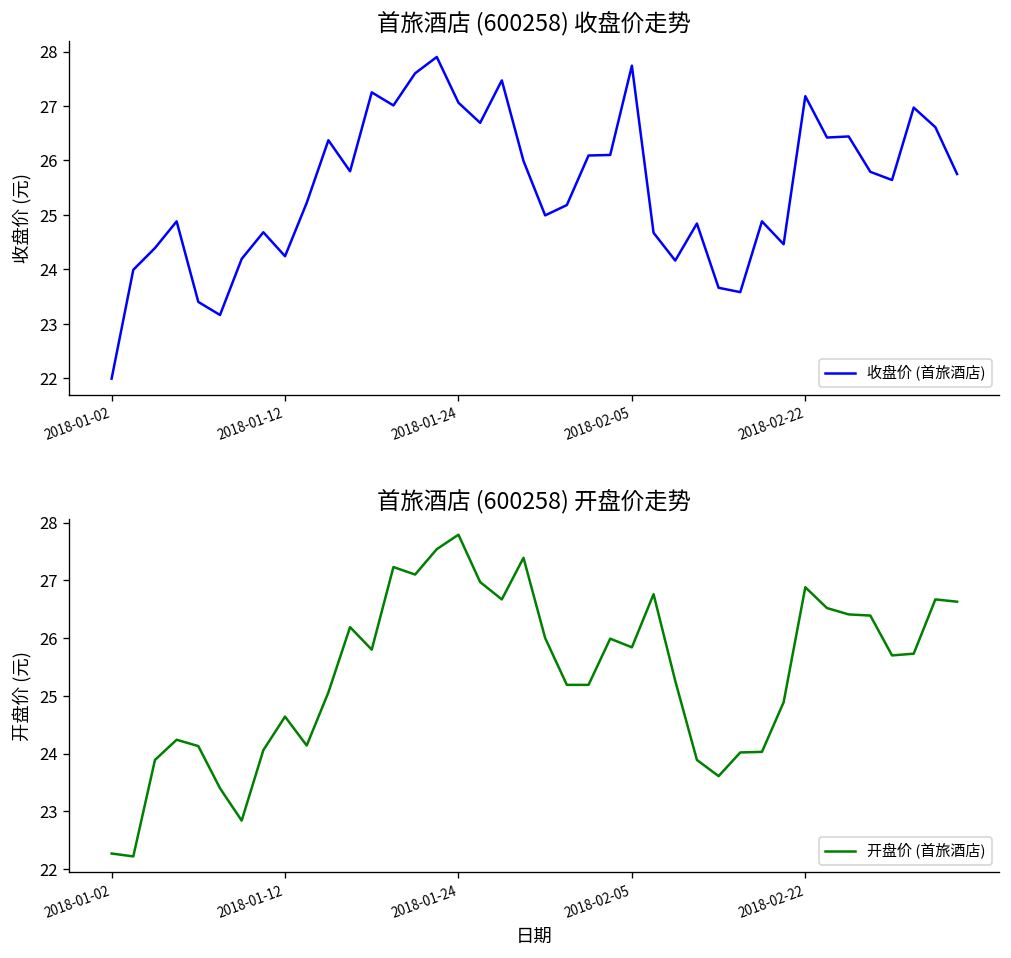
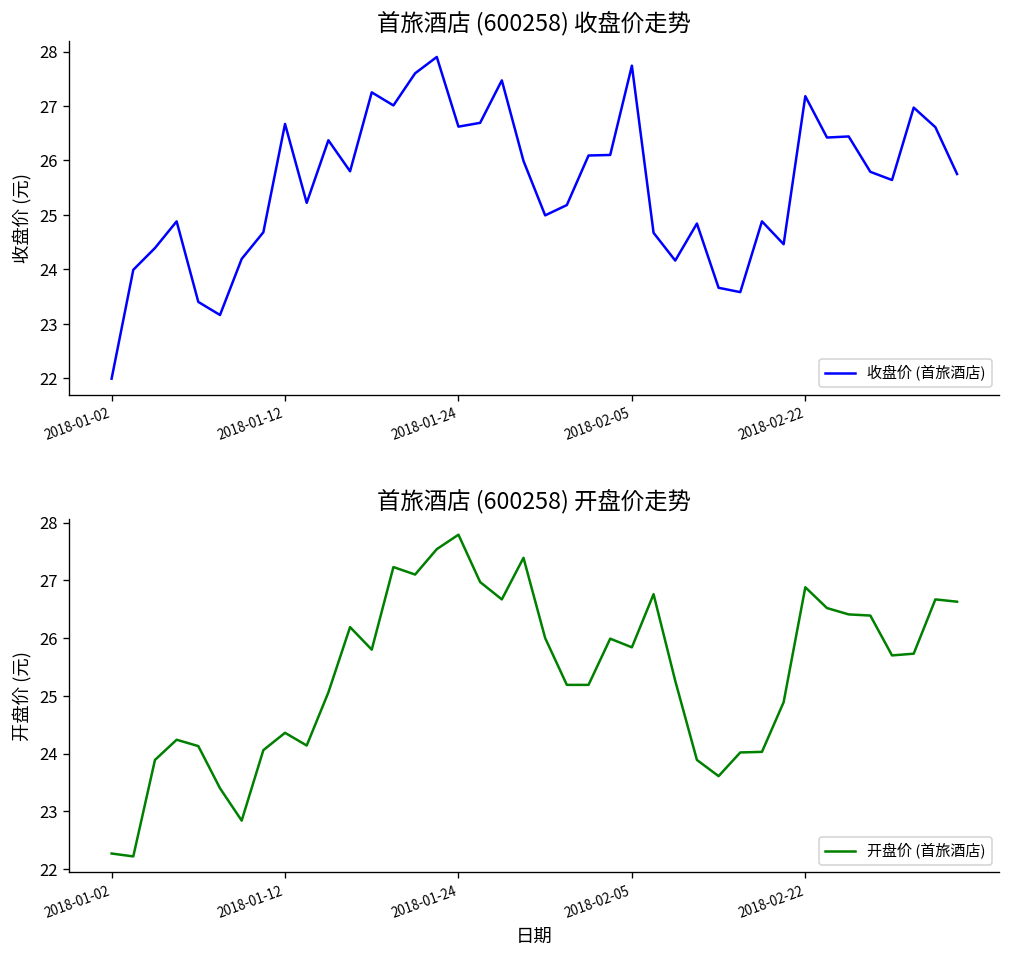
  {
    "首旅酒店 (600258) 收盘价走势": {
      "2018-01-02": 22.0,
-     "2018-01-12": 24.2,
-     "2018-01-24": 27.1,
+     "2018-01-12": 26.7,
+     "2018-01-24": 26.6,
      "2018-02-05": 27.7,
      "2018-02-22": 27.2
    },
    "首旅酒店 (600258) 开盘价走势": {
      "2018-01-02": 22.3,
-     "2018-01-12": 24.6,
+     "2018-01-12": 24.4,
      "2018-01-24": 27.8,
      "2018-02-05": 25.8,
      "2018-02-22": 26.9
    }
  }
